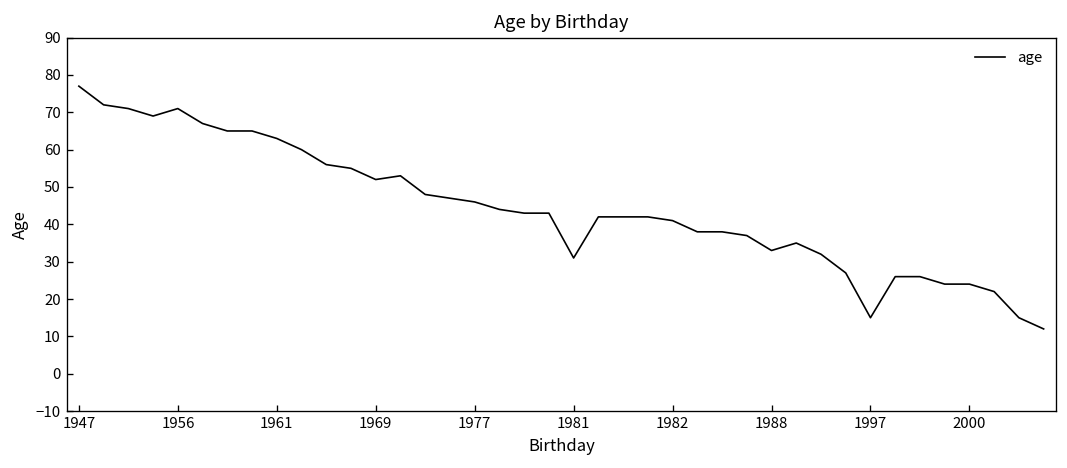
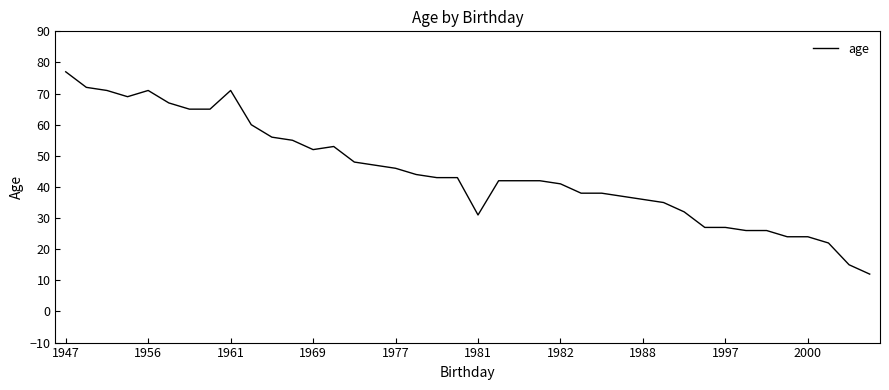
  {
    "1947": 77,
    "1956": 71,
-   "1961": 63,
+   "1961": 71,
    "1969": 52,
    "1977": 46,
    "1981": 31,
    "1982": 41,
-   "1988": 33,
-   "1997": 15,
+   "1988": 36,
+   "1997": 27,
    "2000": 24
  }
